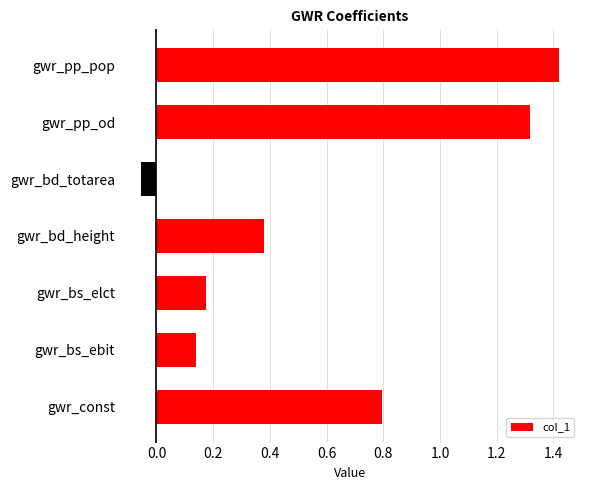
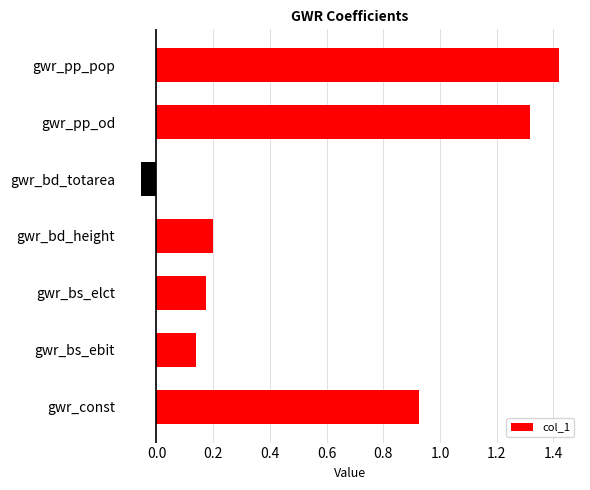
  {
    "gwr_pp_pop": 1.42,
    "gwr_pp_od": 1.32,
    "gwr_bd_totarea": -0.06,
-   "gwr_bd_height": 0.38,
+   "gwr_bd_height": 0.20,
    "gwr_bs_elct": 0.18,
    "gwr_bs_ebit": 0.14,
-   "gwr_const": 0.80
+   "gwr_const": 0.92
  }
